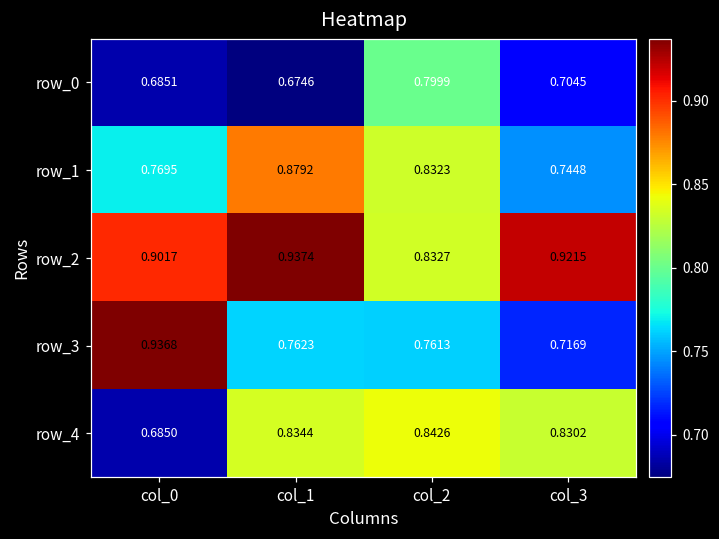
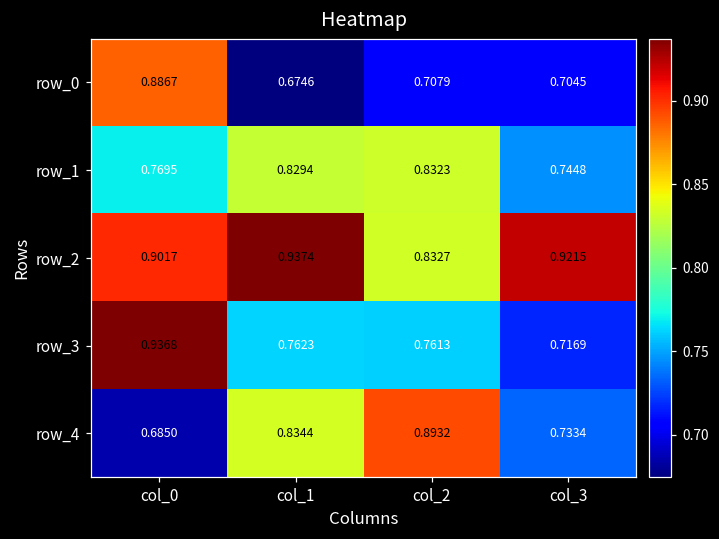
  {
    "row_0": {
-     "col_0": 0.6851,
+     "col_0": 0.8867,
      "col_1": 0.6746,
-     "col_2": 0.7999,
+     "col_2": 0.7079,
      "col_3": 0.7045
    },
    "row_1": {
      "col_0": 0.7695,
-     "col_1": 0.8792,
+     "col_1": 0.8294,
      "col_2": 0.8323,
      "col_3": 0.7448
    },
    "row_2": {
      "col_0": 0.9017,
      "col_1": 0.9374,
      "col_2": 0.8327,
      "col_3": 0.9215
    },
    "row_3": {
      "col_0": 0.9368,
      "col_1": 0.7623,
      "col_2": 0.7613,
      "col_3": 0.7169
    },
    "row_4": {
      "col_0": 0.6850,
      "col_1": 0.8344,
-     "col_2": 0.8426,
-     "col_3": 0.8302
+     "col_2": 0.8932,
+     "col_3": 0.7334
    }
  }
